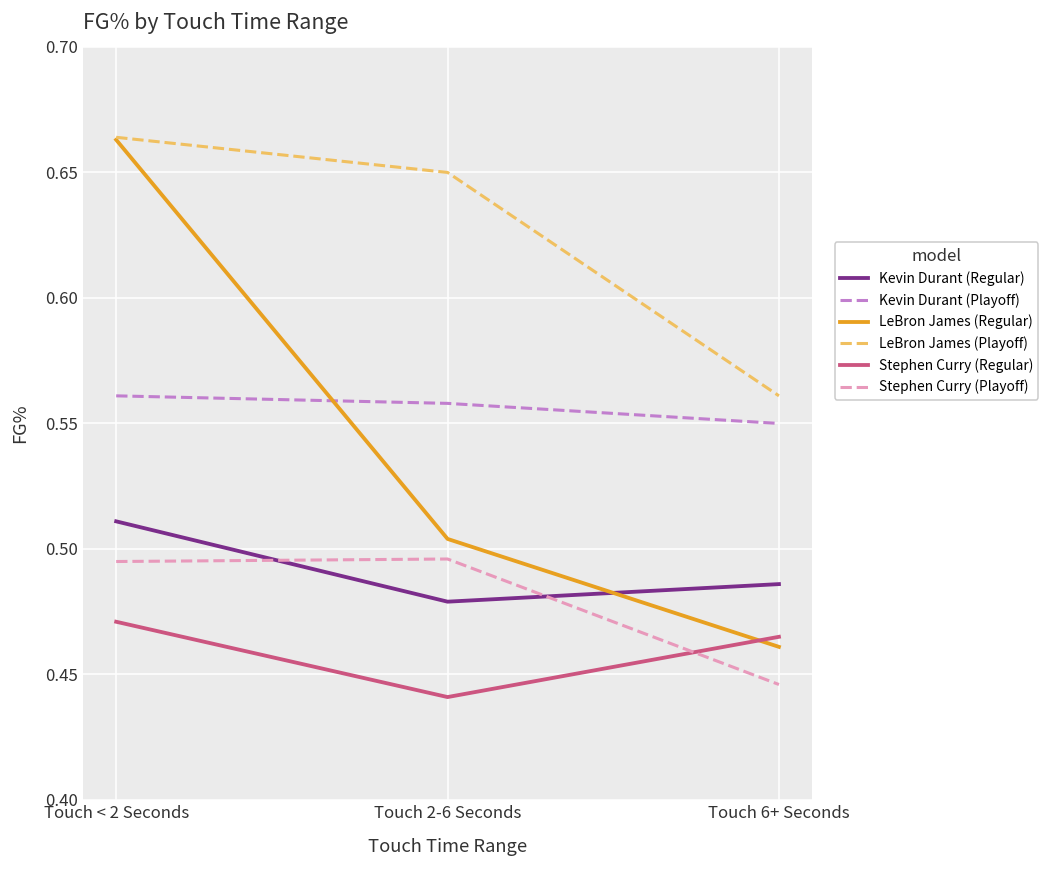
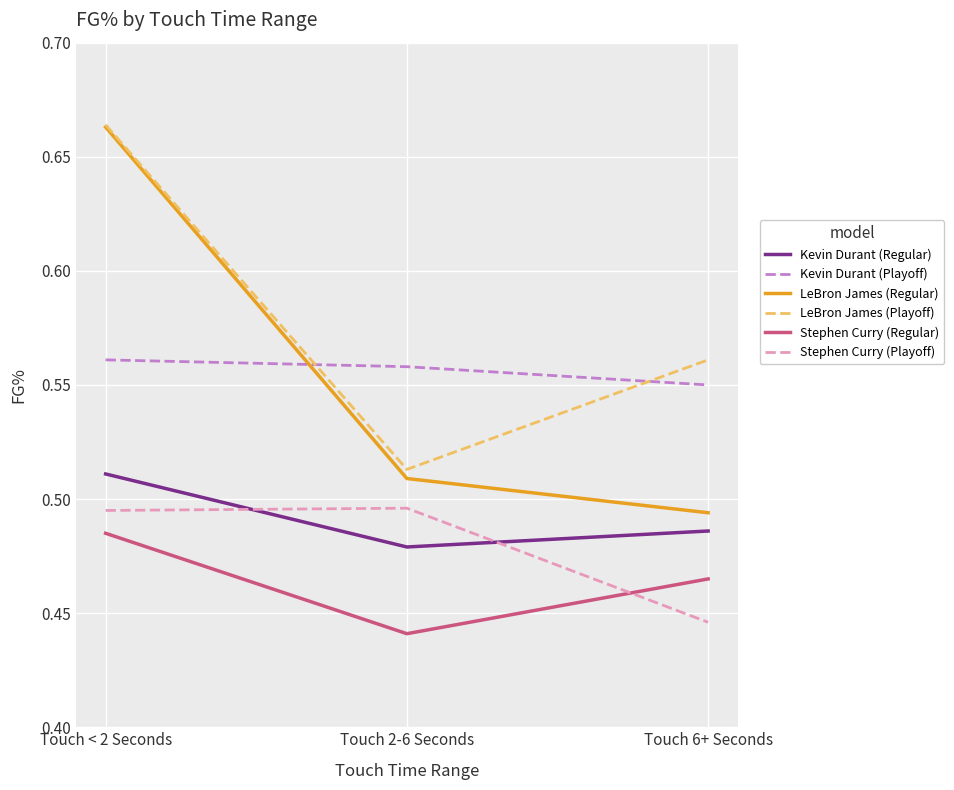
  {
    "Kevin Durant (Regular)": {
      "Touch < 2 Seconds": 0.511,
      "Touch 2-6 Seconds": 0.479,
      "Touch 6+ Seconds": 0.486
    },
    "LeBron James (Regular)": {
-     "Touch 2-6 Seconds": 0.504,
-     "Touch 6+ Seconds": 0.461
+     "Touch 2-6 Seconds": 0.509,
+     "Touch 6+ Seconds": 0.494
    },
    "LeBron James (Playoff)": {
-     "Touch 2-6 Seconds": 0.650,
+     "Touch 2-6 Seconds": 0.513,
      "Touch 6+ Seconds": 0.561
    },
    "Stephen Curry (Regular)": {
-     "Touch < 2 Seconds": 0.471,
+     "Touch < 2 Seconds": 0.485,
      "Touch 2-6 Seconds": 0.441,
      "Touch 6+ Seconds": 0.465
    }
  }
